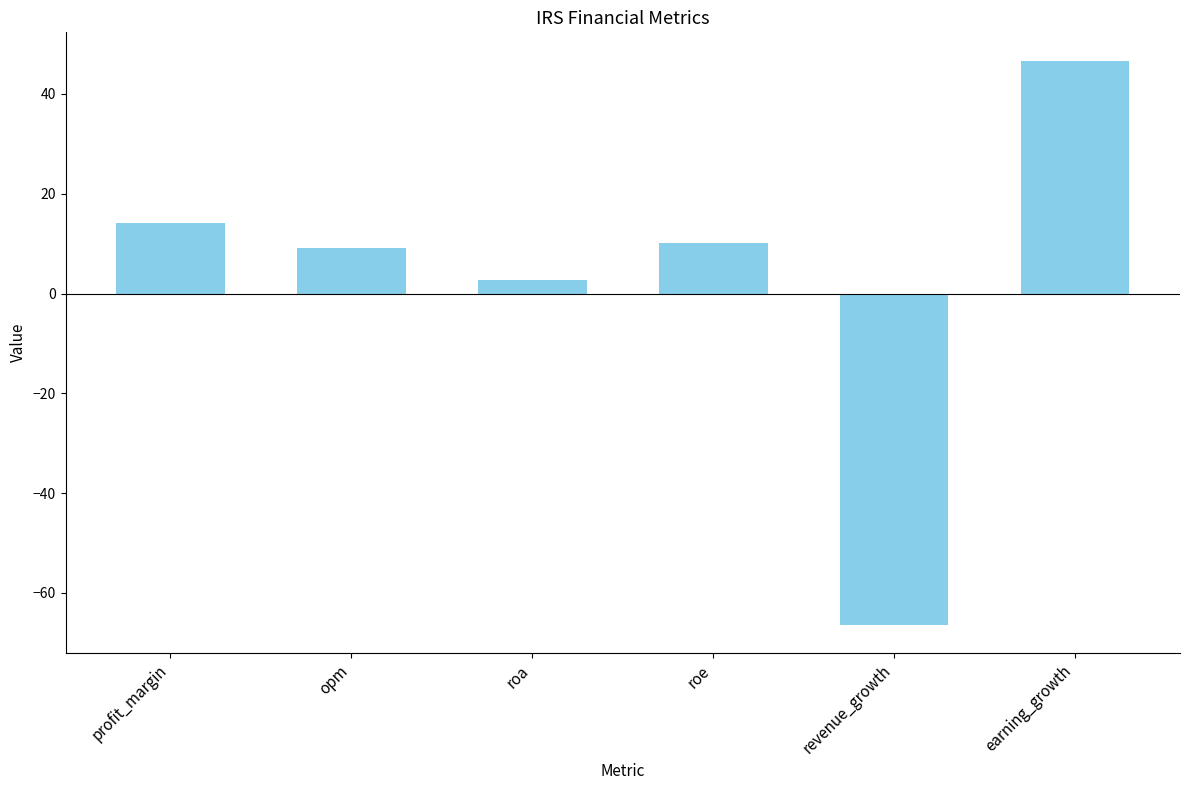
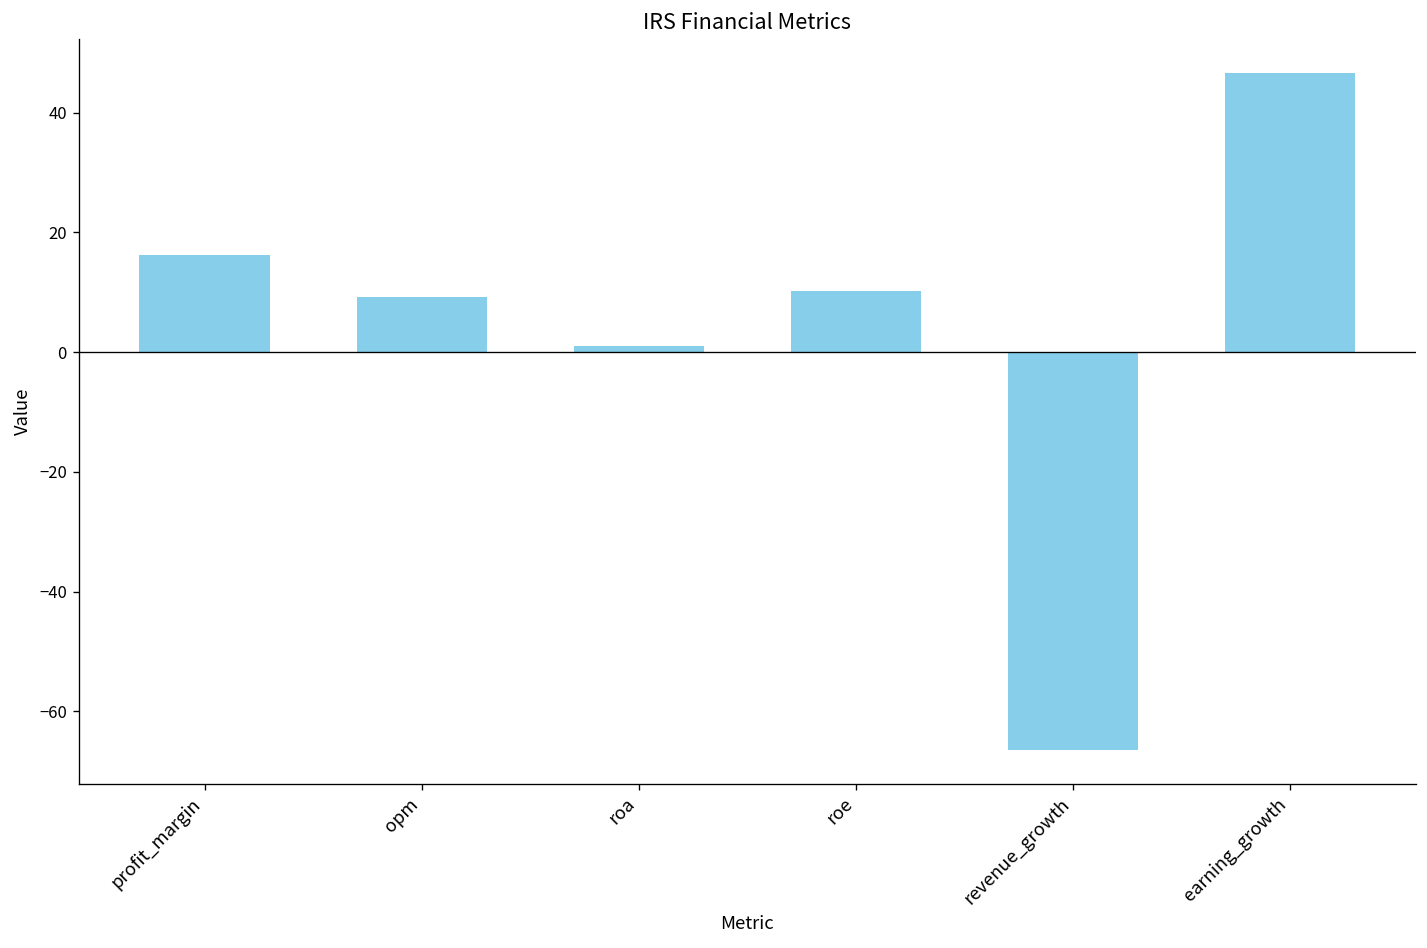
  {
-   "profit_margin": 14,
+   "profit_margin": 16,
    "opm": 9,
-   "roa": 3,
+   "roa": 1,
    "roe": 10,
    "revenue_growth": -66,
    "earning_growth": 47
  }
